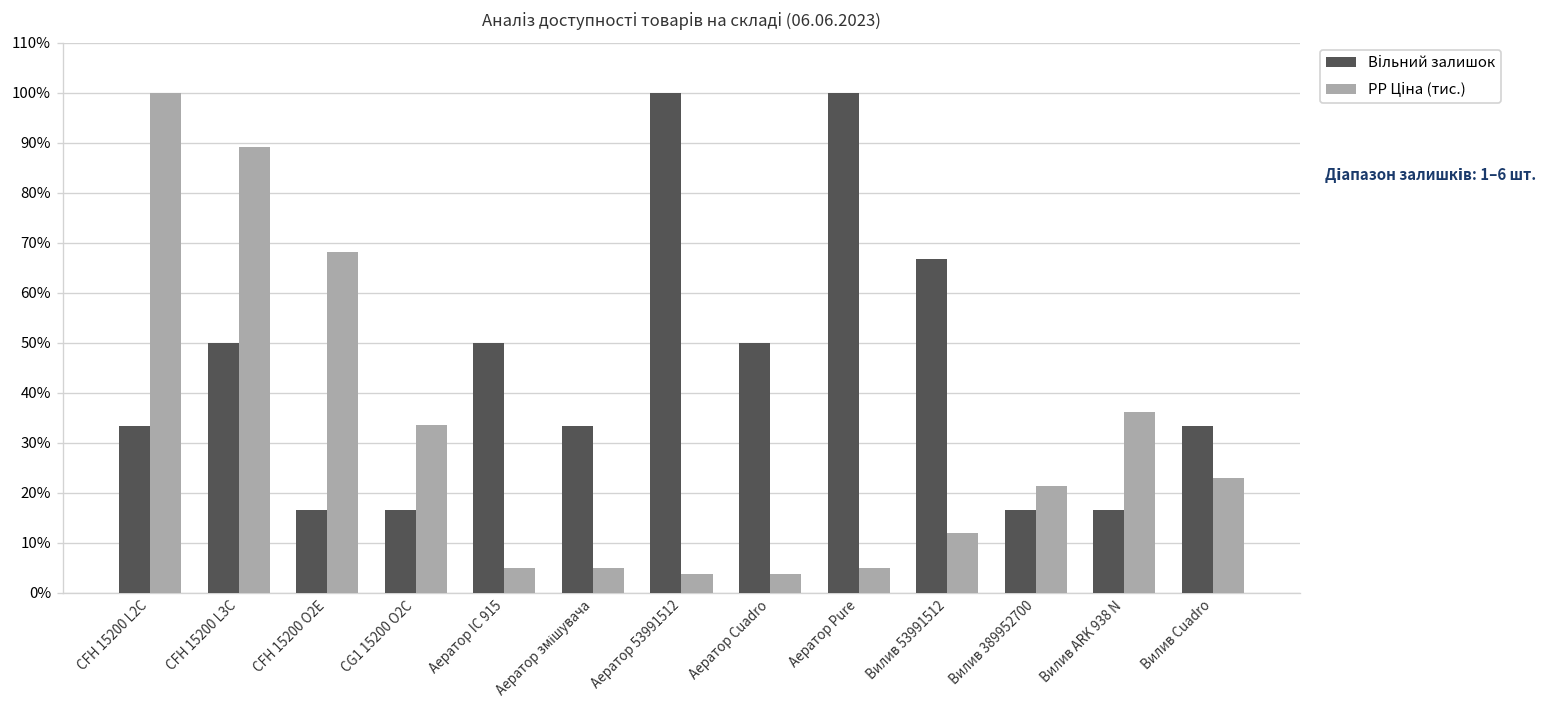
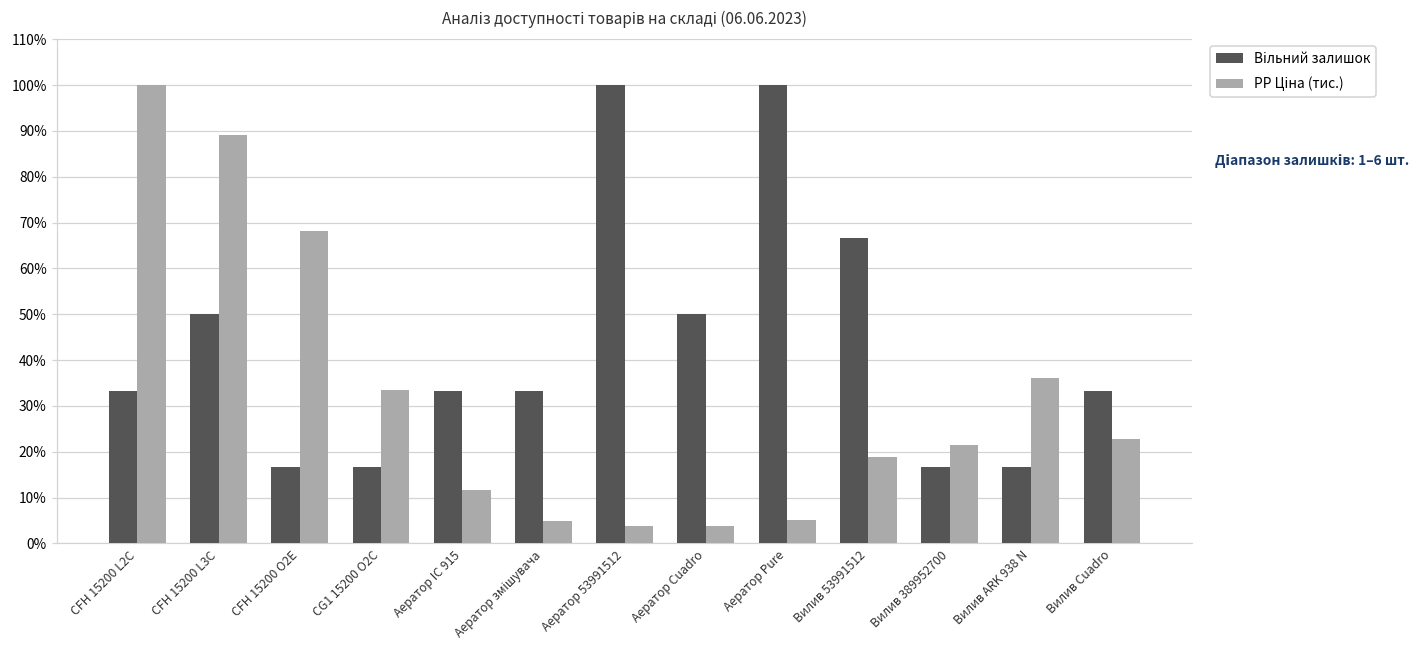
  {
    "Вільний залишок": {
      "CFH 15200 L2C": "33%",
      "CFH 15200 L3C": "50%",
      "CFH 15200 O2E": "17%",
      "CG1 15200 O2C": "17%",
-     "Аератор IC 915": "50%",
+     "Аератор IC 915": "33%",
      "Аератор змішувача": "33%",
      "Аератор 53991512": "100%",
      "Аератор Cuadro": "50%",
      "Аератор Pure": "100%",
      "Вилив 53991512": "67%",
      "Вилив 389952700": "17%",
      "Вилив ARK 938 N": "17%",
      "Вилив Cuadro": "33%"
    },
    "РР Ціна (тис.)": {
      "CFH 15200 L2C": "100%",
      "CFH 15200 L3C": "89%",
      "CFH 15200 O2E": "68%",
      "CG1 15200 O2C": "33%",
-     "Аератор IC 915": "5%",
+     "Аератор IC 915": "12%",
      "Аератор змішувача": "5%",
      "Аератор 53991512": "4%",
      "Аератор Cuadro": "4%",
      "Аератор Pure": "5%",
-     "Вилив 53991512": "12%",
+     "Вилив 53991512": "19%",
      "Вилив 389952700": "21%",
      "Вилив ARK 938 N": "36%",
      "Вилив Cuadro": "23%"
    }
  }
